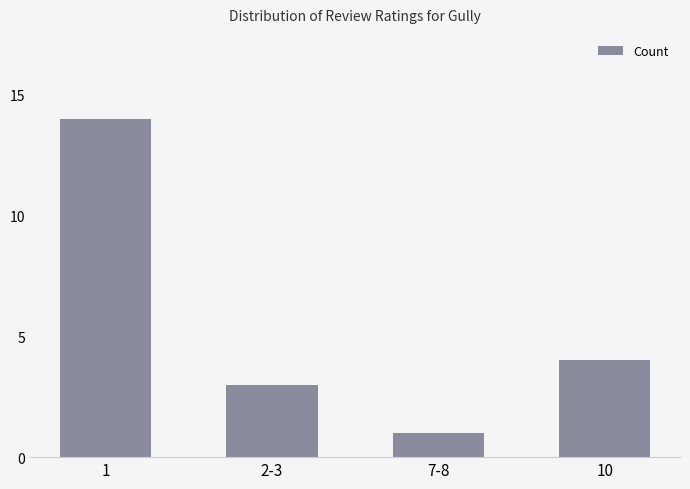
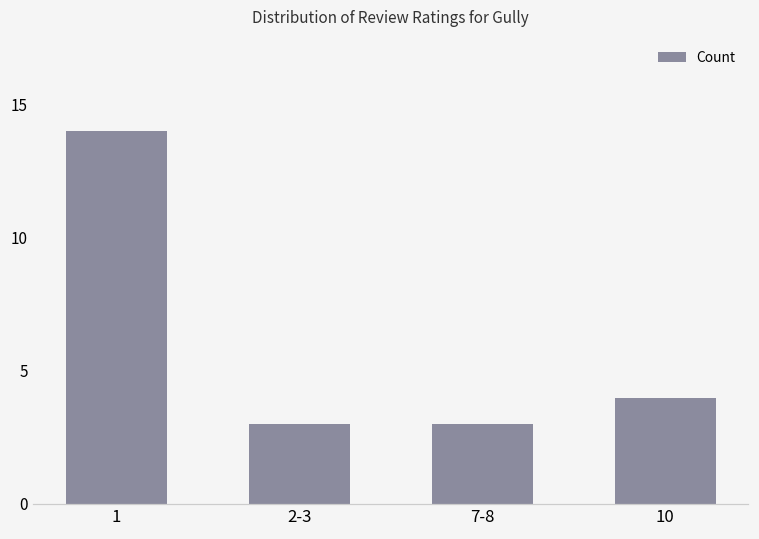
  {
    "1": 14,
    "2-3": 3,
-   "7-8": 1,
+   "7-8": 3,
    "10": 4
  }
